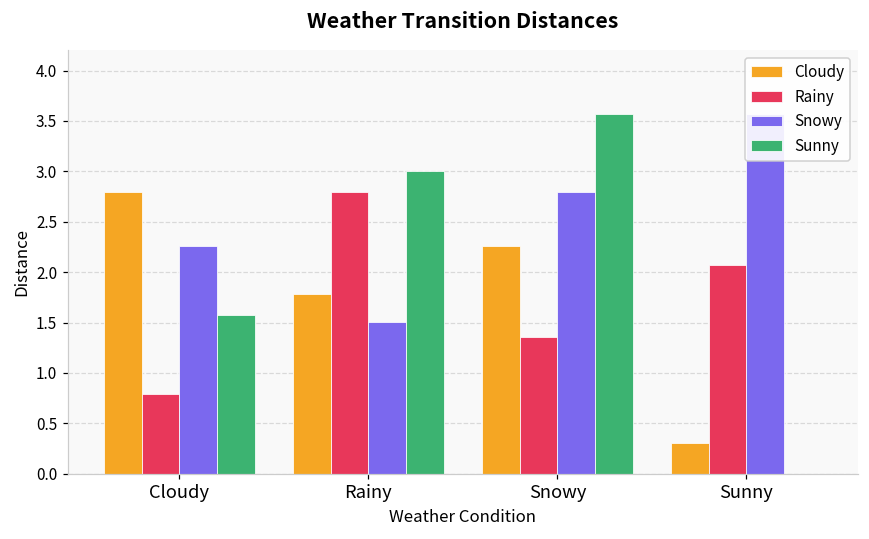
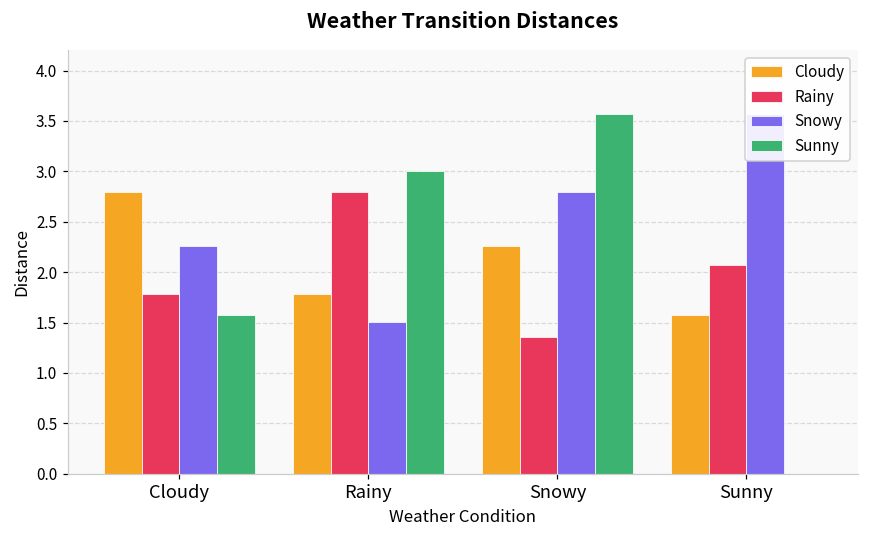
  {
    "Cloudy": {
      "Cloudy": 2.8,
      "Rainy": 1.8,
      "Snowy": 2.3,
-     "Sunny": 0.3
+     "Sunny": 1.6
    },
    "Rainy": {
-     "Cloudy": 0.8,
+     "Cloudy": 1.8,
      "Rainy": 2.8,
      "Snowy": 1.4,
      "Sunny": 2.1
    },
    "Snowy": {
      "Cloudy": 2.3,
      "Rainy": 1.5,
      "Snowy": 2.8
    },
    "Sunny": {
      "Cloudy": 1.6,
      "Rainy": 3.0,
      "Snowy": 3.6,
      "Sunny": 0.0
    }
  }
